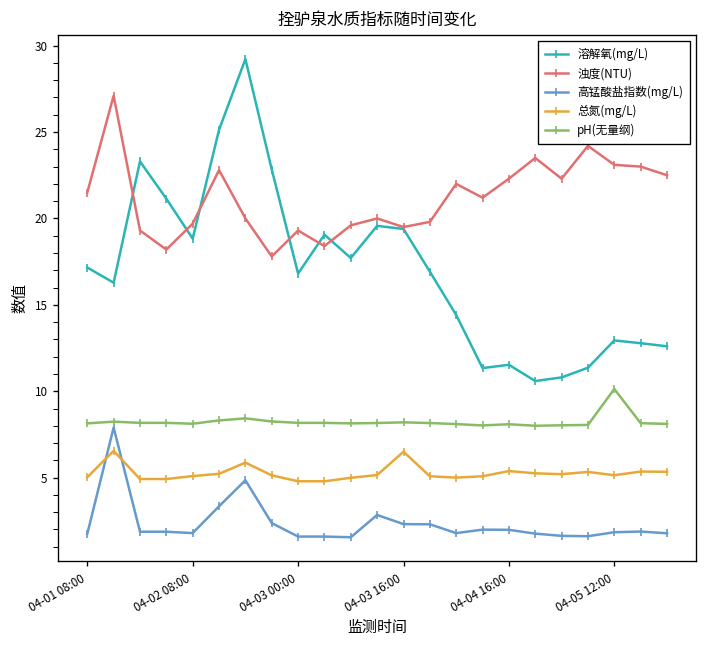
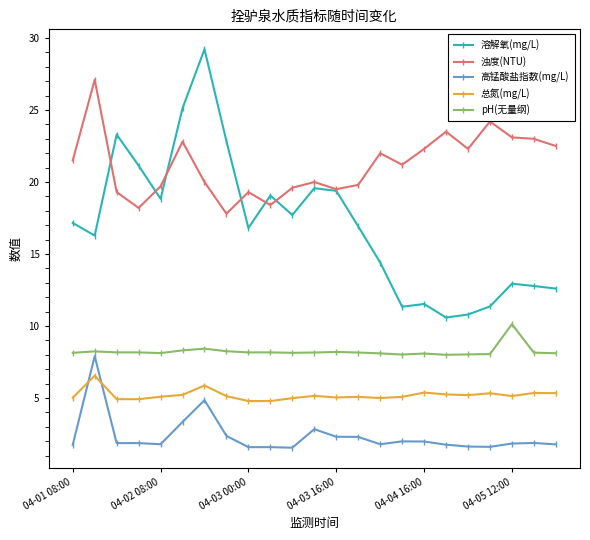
  {
    "溶解氧(mg/L)": {
      "04-01 08:00": 17.2,
      "04-02 08:00": 18.8,
      "04-03 00:00": 16.8,
      "04-04 16:00": 11.5,
      "04-05 12:00": 12.9
    },
    "浊度(NTU)": {
      "04-01 08:00": 21.5,
      "04-02 08:00": 19.7,
      "04-03 00:00": 19.3,
      "04-04 16:00": 22.3,
      "04-05 12:00": 23.1
    },
    "高锰酸盐指数(mg/L)": {
      "04-01 08:00": 1.8,
      "04-02 08:00": 1.8,
      "04-03 00:00": 1.6,
      "04-03 16:00": 2.3,
      "04-04 16:00": 2.0,
      "04-05 12:00": 1.8
    },
    "总氮(mg/L)": {
      "04-01 08:00": 5.0,
      "04-02 08:00": 5.1,
      "04-03 00:00": 4.8,
-     "04-03 16:00": 6.5,
+     "04-03 16:00": 5.0,
      "04-04 16:00": 5.4,
      "04-05 12:00": 5.1
    },
    "pH(无量纲)": {
      "04-01 08:00": 8.1,
      "04-02 08:00": 8.1,
      "04-03 00:00": 8.2,
      "04-03 16:00": 8.2,
      "04-04 16:00": 8.1,
      "04-05 12:00": 10.1
    }
  }
